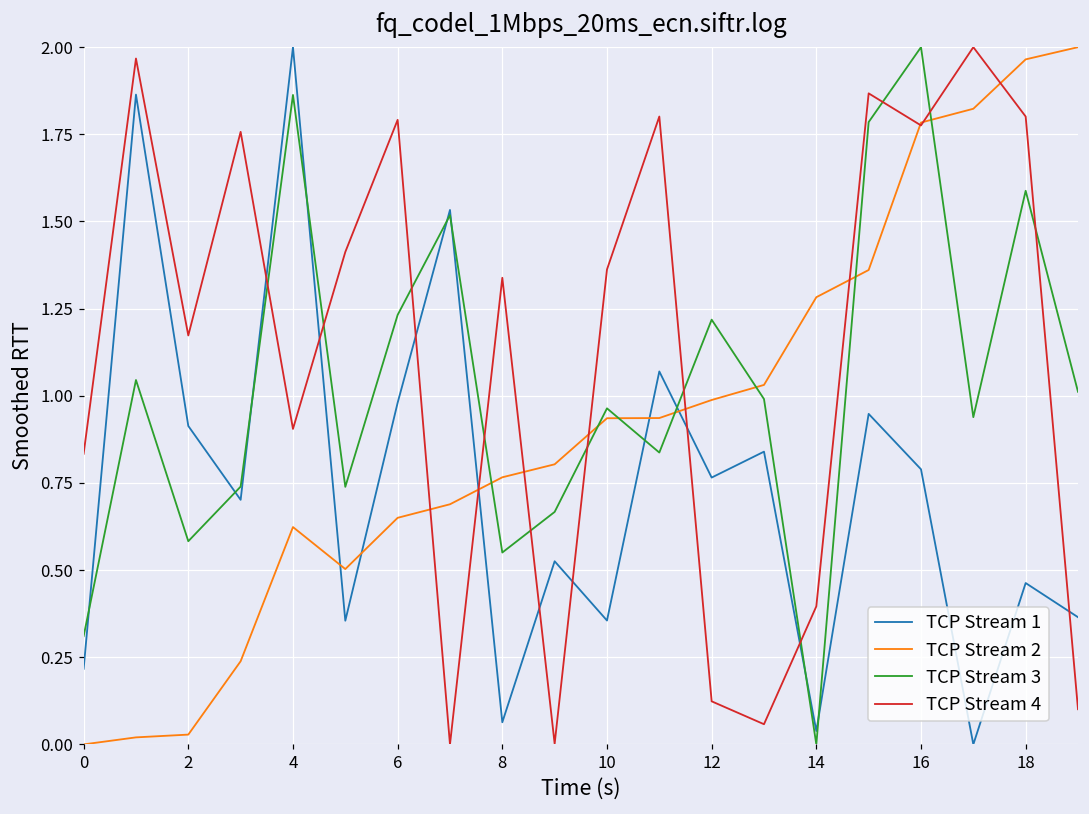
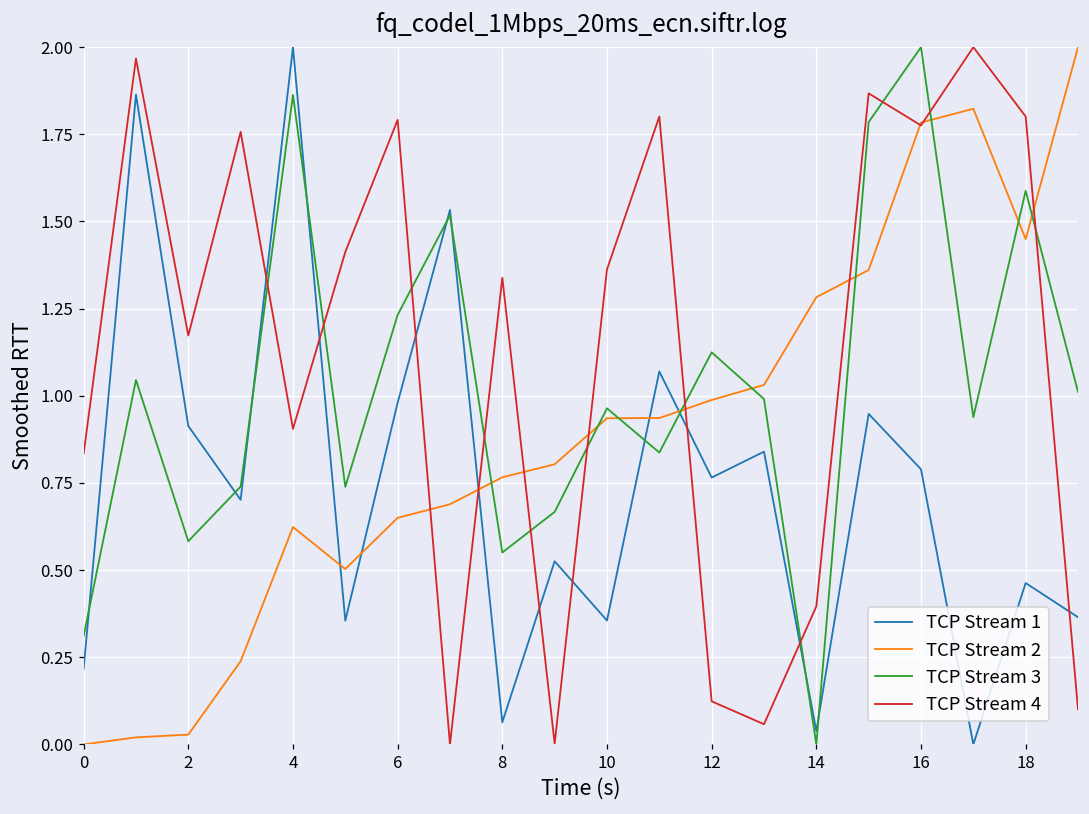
  {
    "TCP Stream 1": {
      "0": 0.22,
      "2": 0.91,
      "4": 2.00,
      "6": 0.98,
      "8": 0.06,
      "10": 0.36,
      "12": 0.77,
      "14": 0.04,
      "16": 0.79,
      "18": 0.46
    },
    "TCP Stream 2": {
      "0": 0.00,
      "2": 0.03,
      "4": 0.62,
      "6": 0.65,
      "8": 0.77,
      "10": 0.94,
      "12": 0.99,
      "14": 1.28,
      "16": 1.78,
-     "18": 1.97
+     "18": 1.45
    },
    "TCP Stream 3": {
      "0": 0.31,
      "2": 0.58,
      "4": 1.86,
      "6": 1.23,
      "8": 0.55,
      "10": 0.96,
-     "12": 1.22,
+     "12": 1.12,
      "14": 0.00,
      "16": 2.00,
      "18": 1.59
    },
    "TCP Stream 4": {
      "0": 0.83,
      "2": 1.17,
      "4": 0.90,
      "6": 1.79,
      "8": 1.34,
      "10": 1.36,
      "12": 0.12,
      "14": 0.40,
      "16": 1.78,
      "18": 1.80
    }
  }
